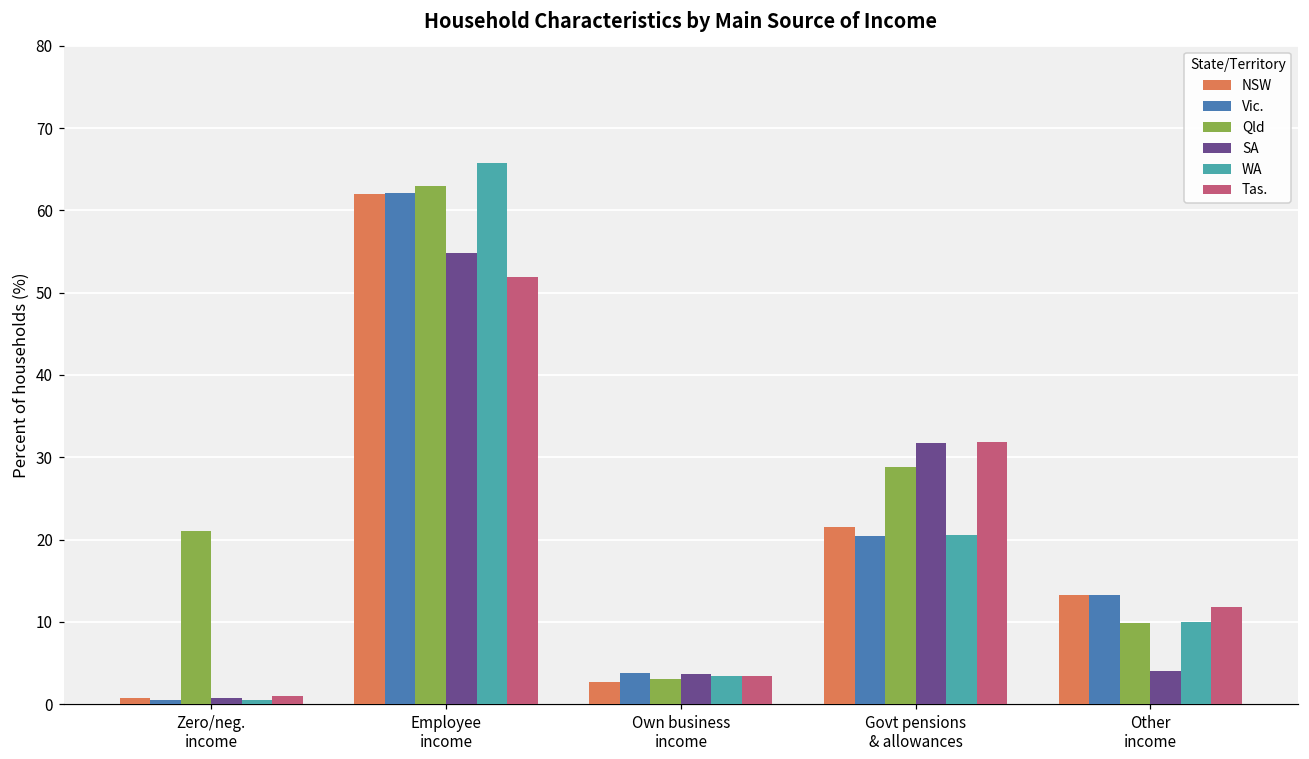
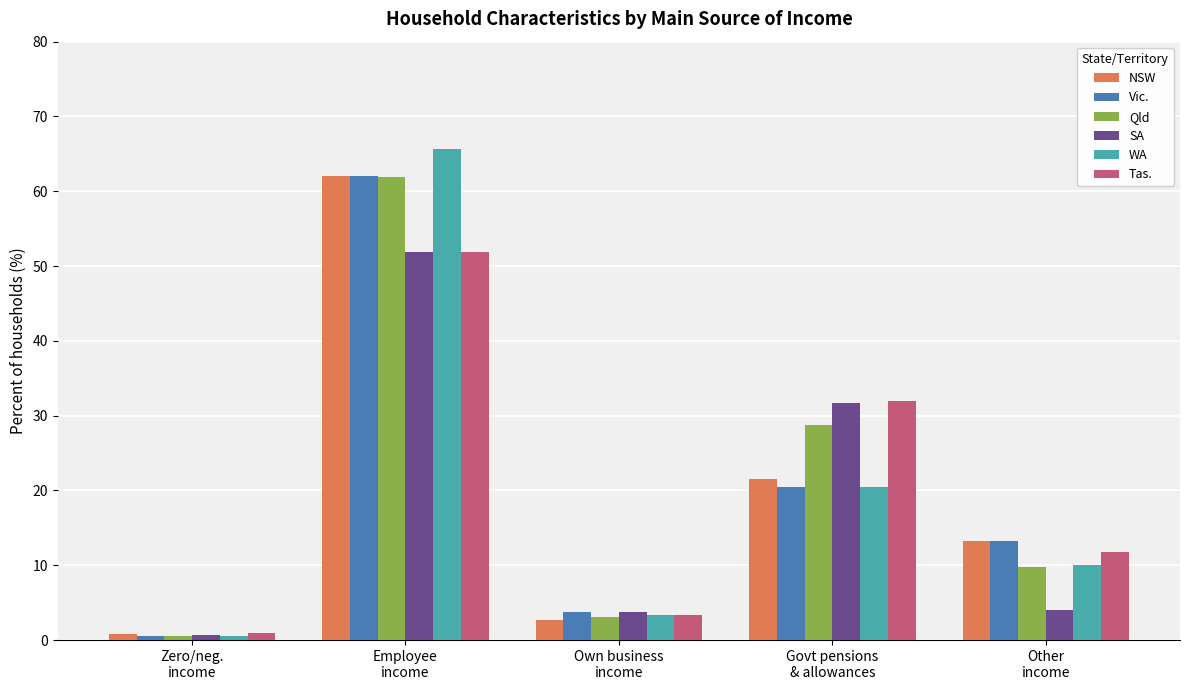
  {
    "Qld": {
-     "Zero/neg. income": 21,
-     "Employee income": 63,
+     "Zero/neg. income": 1,
+     "Employee income": 62,
      "Own business income": 3,
      "Govt pensions & allowances": 29,
      "Other income": 10
    },
    "SA": {
      "Zero/neg. income": 1,
-     "Employee income": 55,
+     "Employee income": 52,
      "Own business income": 4,
      "Govt pensions & allowances": 32,
      "Other income": 4
    }
  }
